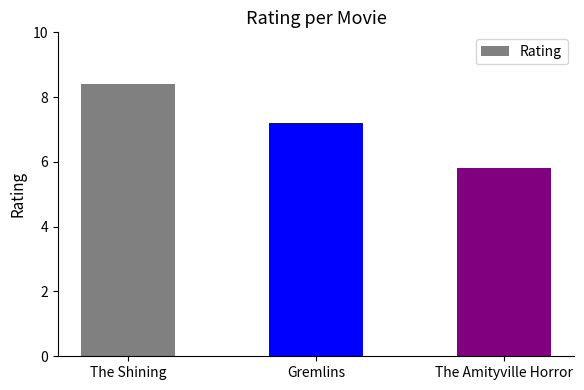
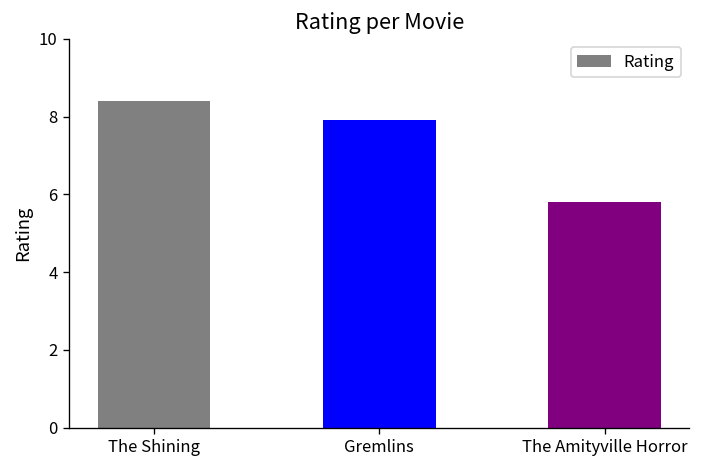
  {
    "The Shining": 8.4,
-   "Gremlins": 7.2,
+   "Gremlins": 7.9,
    "The Amityville Horror": 5.8
  }
